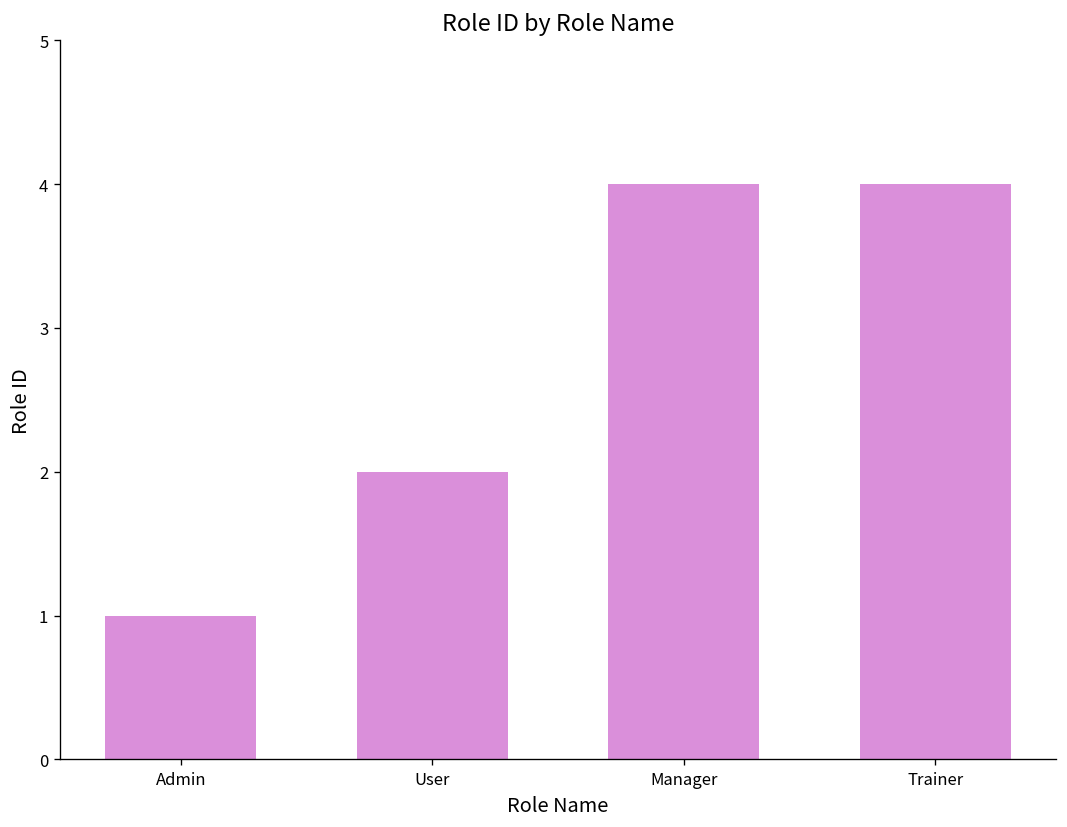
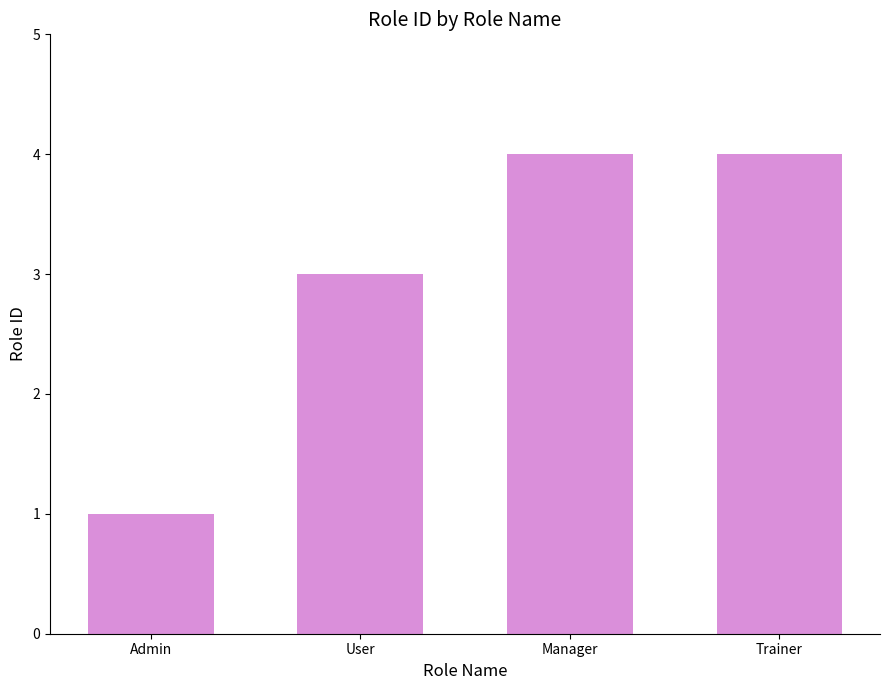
  {
    "Admin": 1,
-   "User": 2,
+   "User": 3,
    "Manager": 4,
    "Trainer": 4
  }
